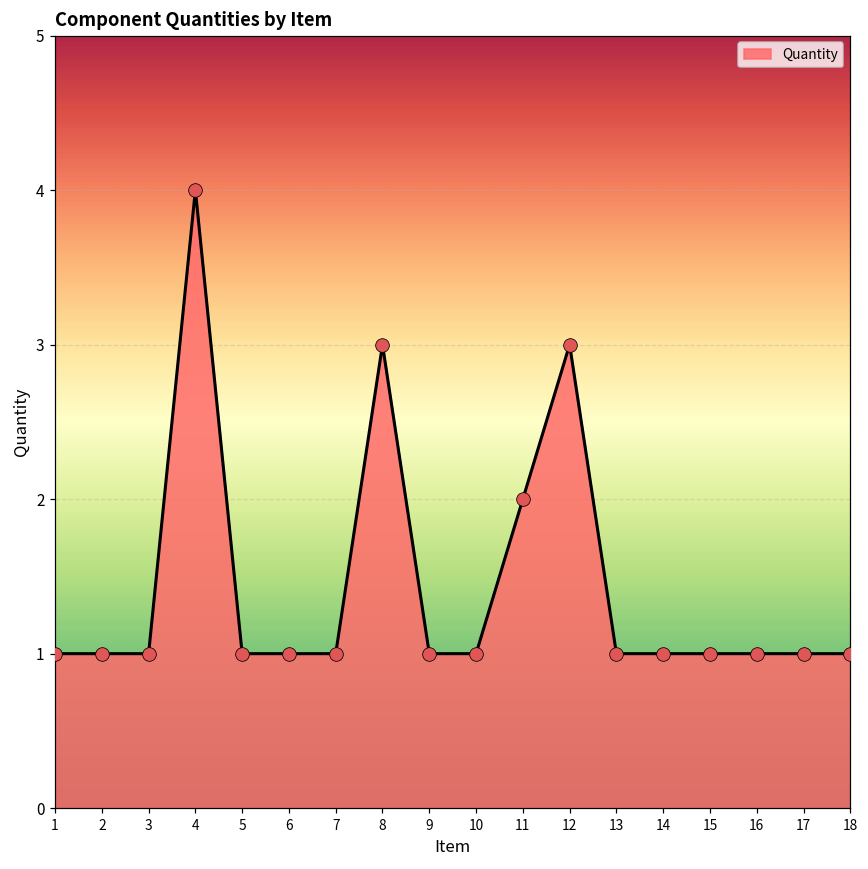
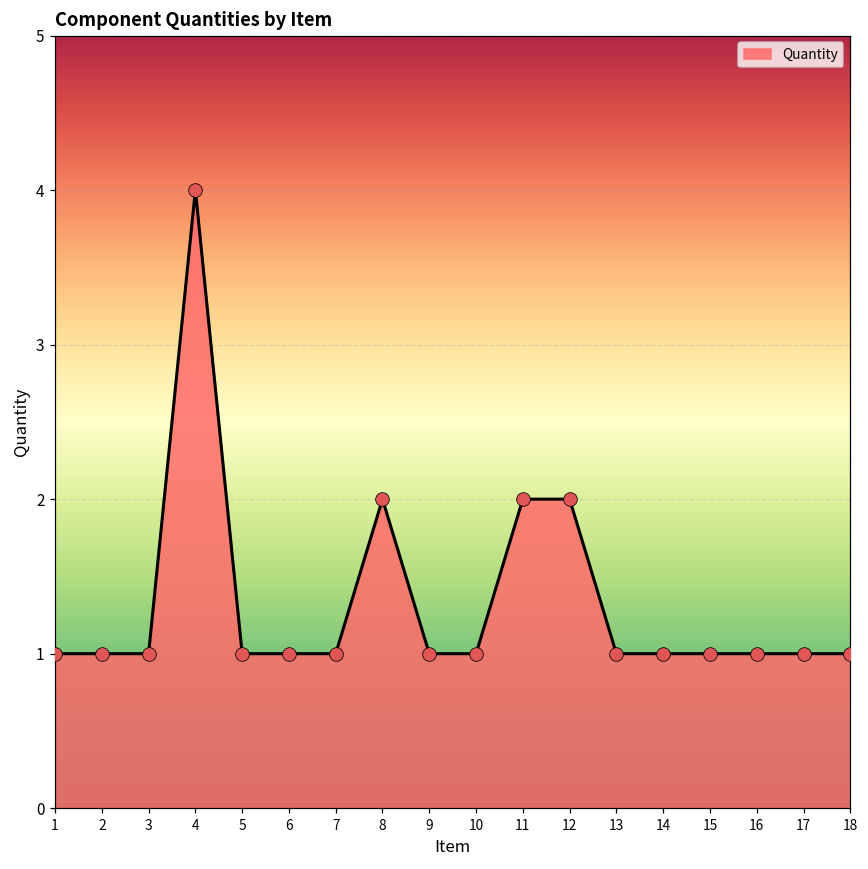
  {
    "1": 1,
    "2": 1,
    "3": 1,
    "4": 4,
    "5": 1,
    "6": 1,
    "7": 1,
-   "8": 3,
+   "8": 2,
    "9": 1,
    "10": 1,
    "11": 2,
-   "12": 3,
+   "12": 2,
    "13": 1,
    "14": 1,
    "15": 1,
    "16": 1,
    "17": 1,
    "18": 1
  }
